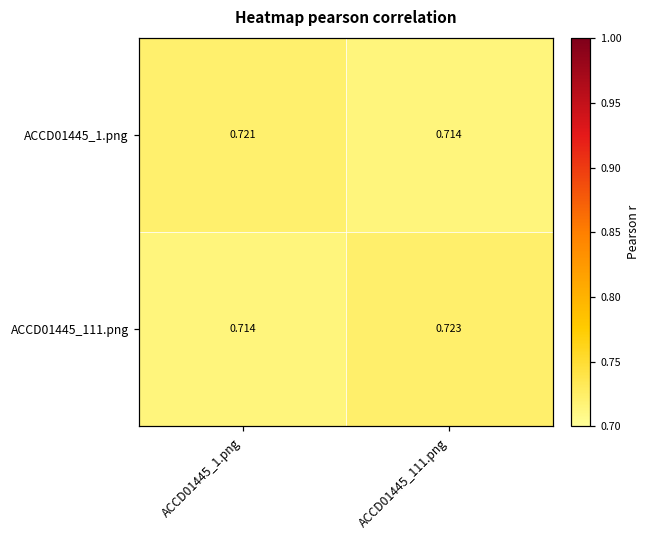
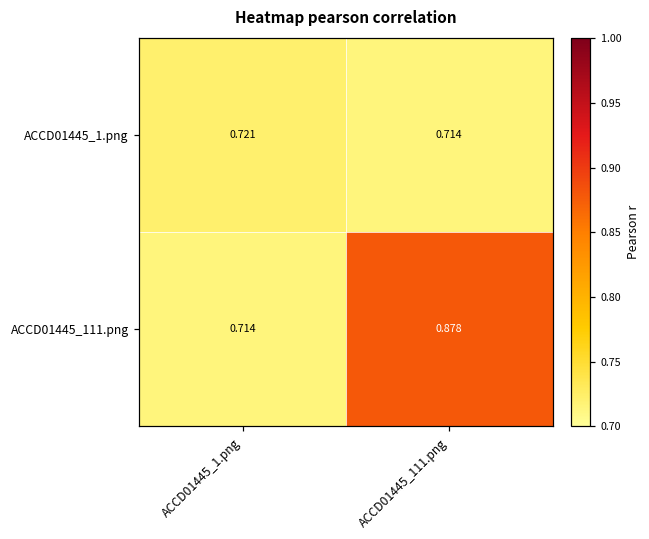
  {
    "ACCD01445_1.png": {
      "ACCD01445_1.png": 0.721,
      "ACCD01445_111.png": 0.714
    },
    "ACCD01445_111.png": {
      "ACCD01445_1.png": 0.714,
-     "ACCD01445_111.png": 0.723
+     "ACCD01445_111.png": 0.878
    }
  }
